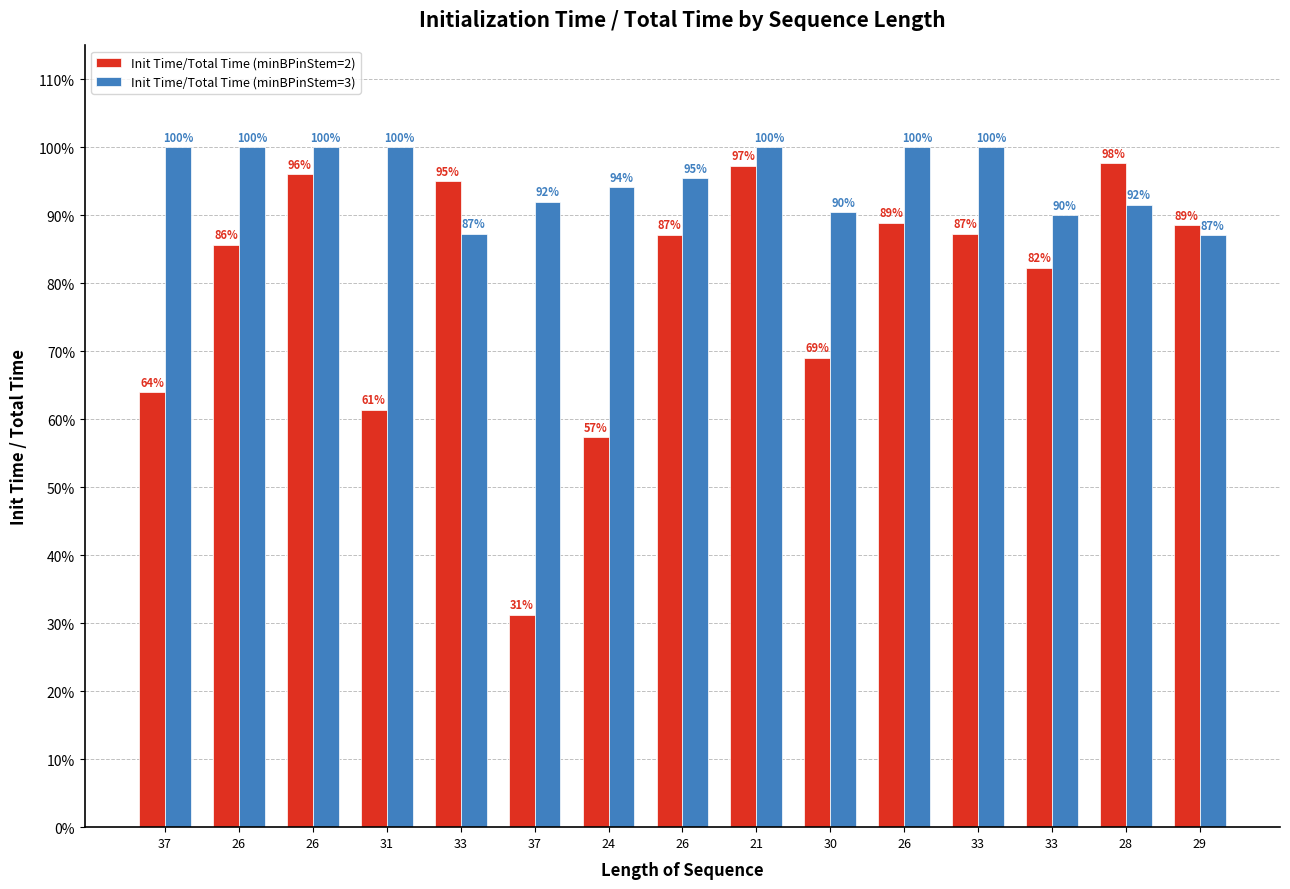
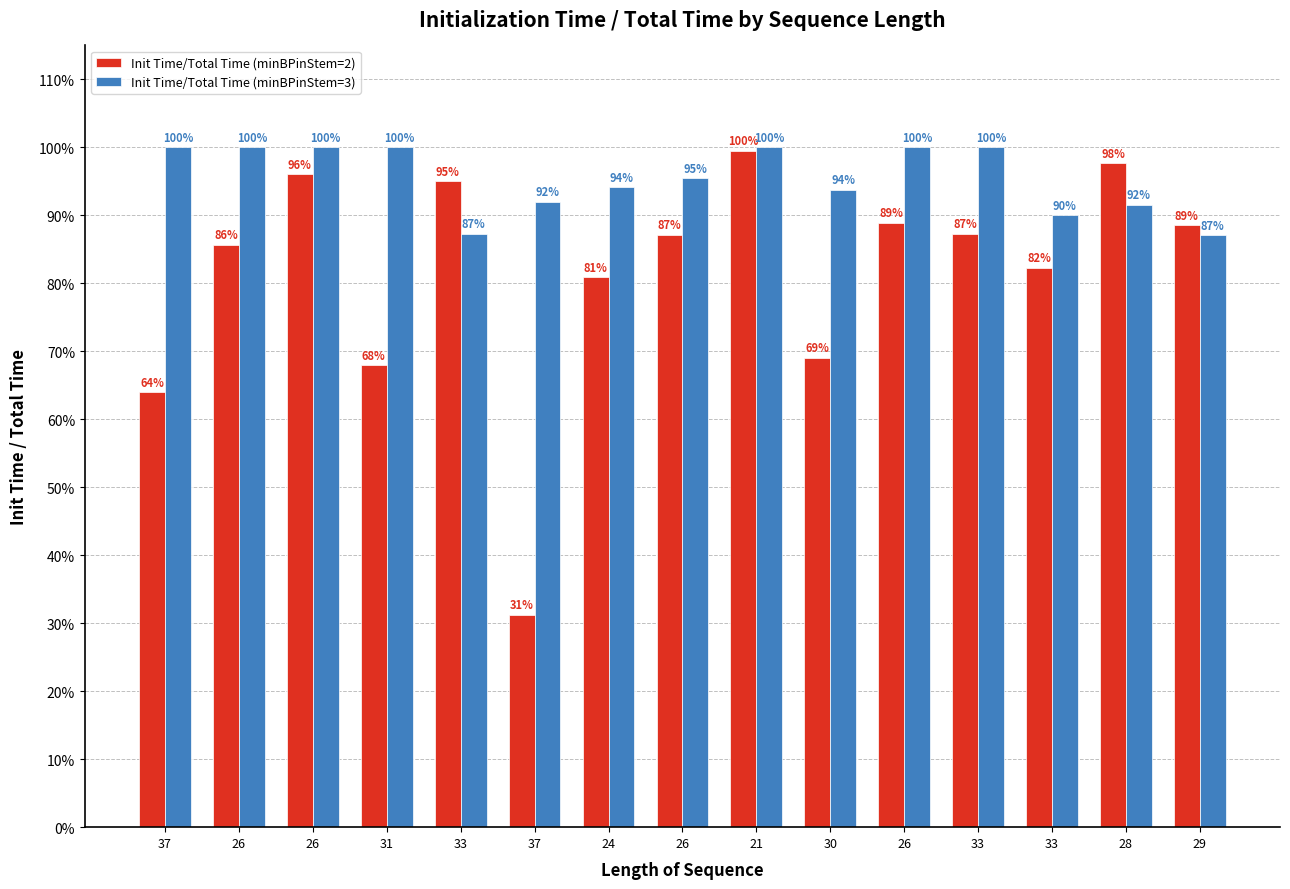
  {
    "Init Time/Total Time (minBPinStem=2)": {
-     "31": "61%",
-     "24": "57%",
-     "21": "97%",
+     "31": "68%",
+     "24": "81%",
+     "21": "100%",
      "30": "69%",
      "28": "98%",
      "29": "89%"
    },
    "Init Time/Total Time (minBPinStem=3)": {
      "31": "100%",
      "24": "94%",
      "21": "100%",
-     "30": "90%",
+     "30": "94%",
      "28": "92%",
      "29": "87%"
    }
  }
